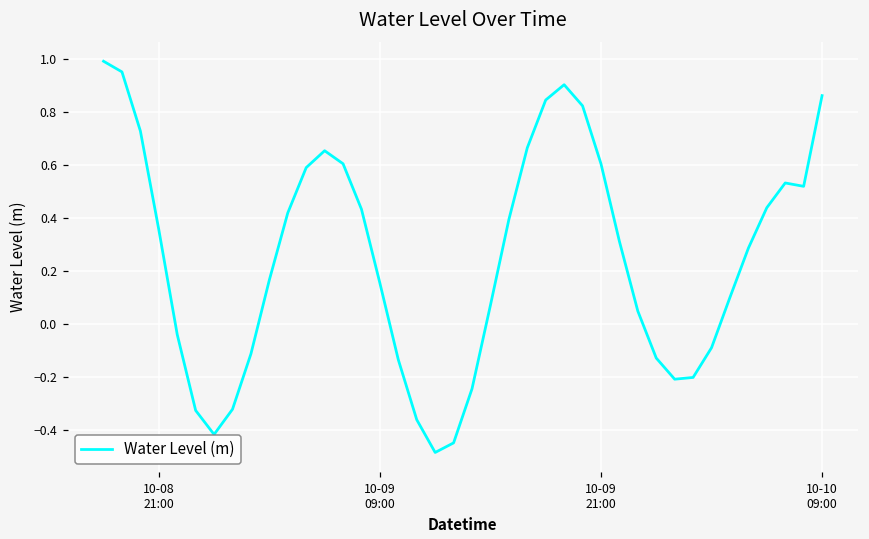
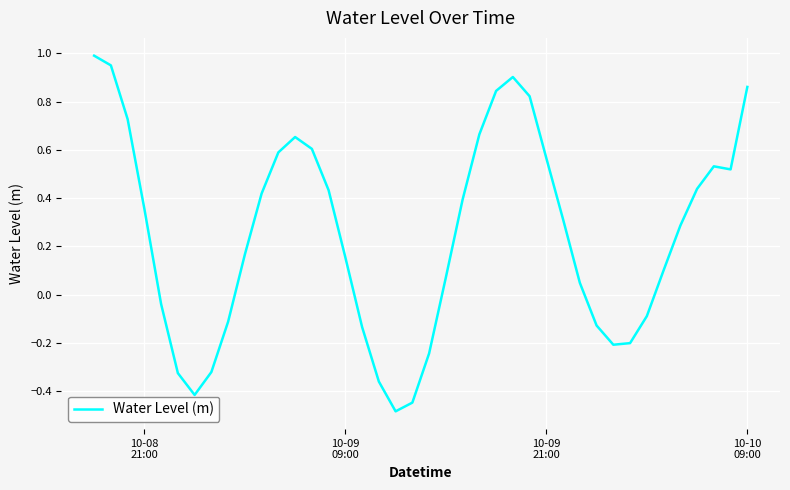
  {
    "10-08 21:00": 0.36,
    "10-09 09:00": 0.15,
-   "10-09 21:00": 0.60,
+   "10-09 21:00": 0.57,
    "10-10 09:00": 0.86
  }
